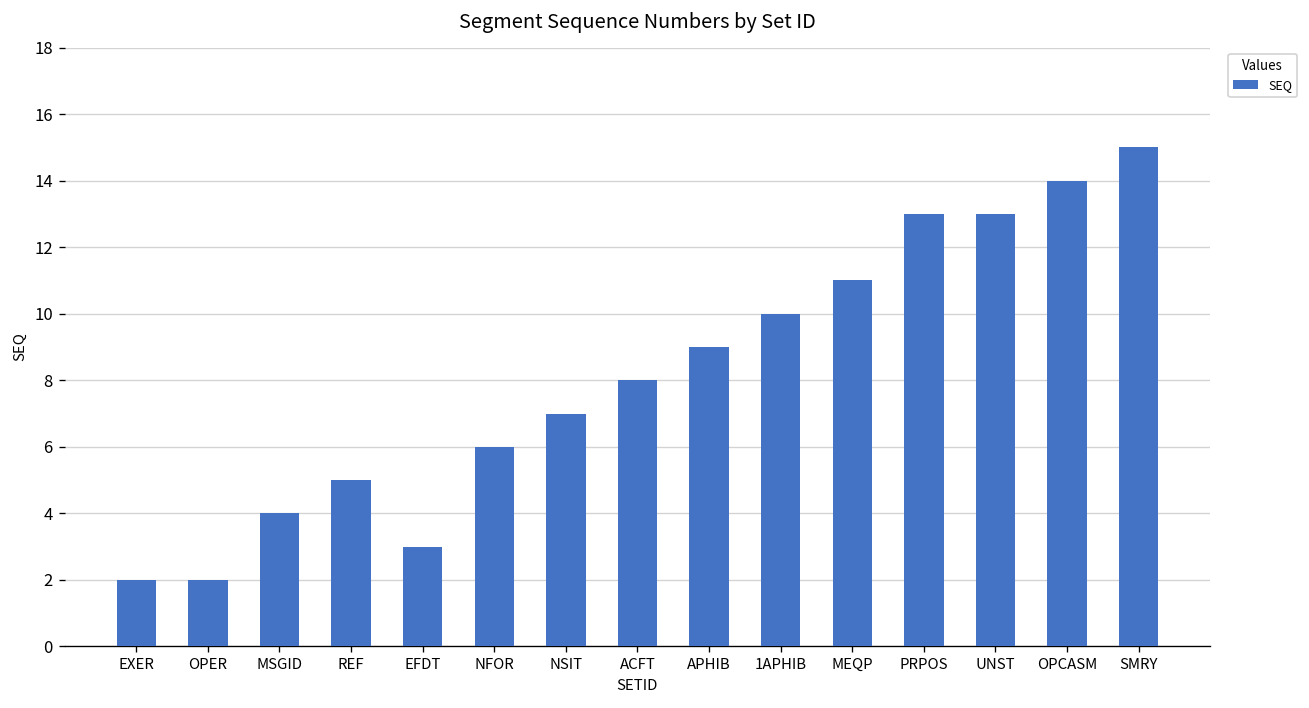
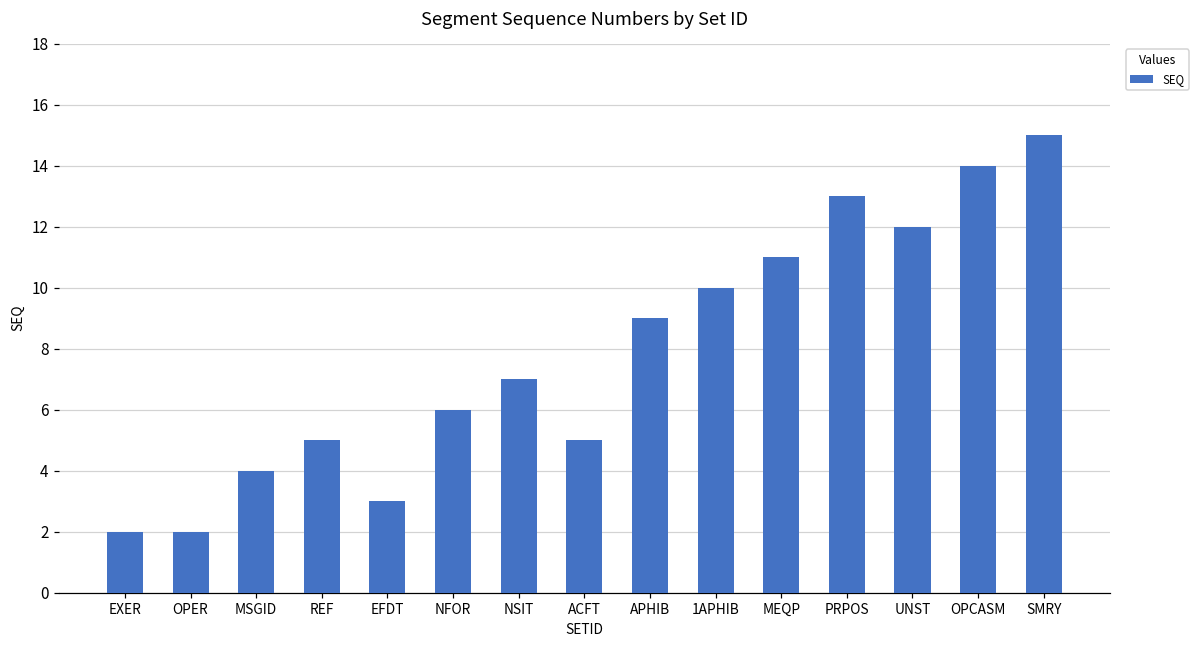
  {
    "EXER": 2,
    "OPER": 2,
    "MSGID": 4,
    "REF": 5,
    "EFDT": 3,
    "NFOR": 6,
    "NSIT": 7,
-   "ACFT": 8,
+   "ACFT": 5,
    "APHIB": 9,
    "1APHIB": 10,
    "MEQP": 11,
    "PRPOS": 13,
-   "UNST": 13,
+   "UNST": 12,
    "OPCASM": 14,
    "SMRY": 15
  }
